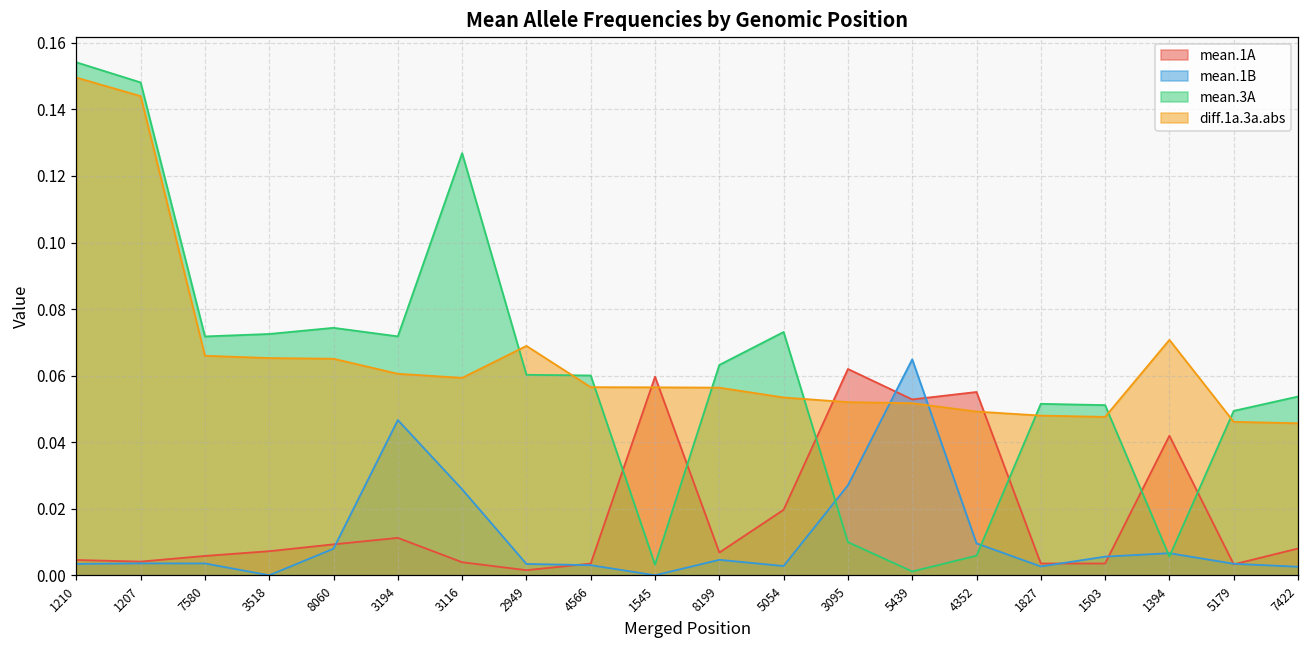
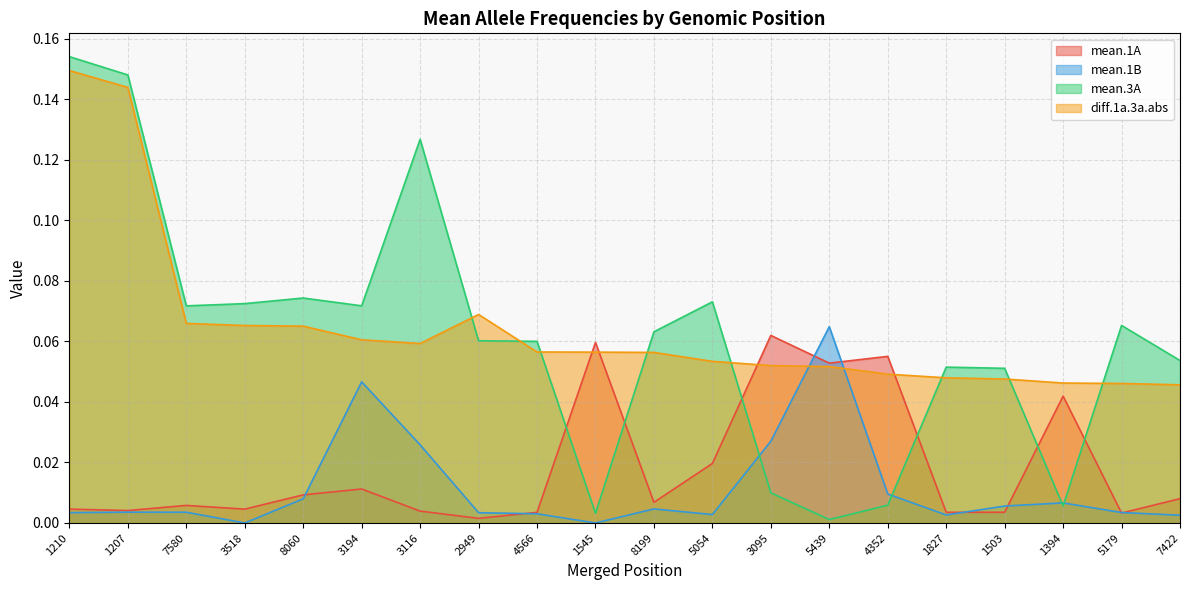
  {
    "mean.1A": {
      "1210": 0.005,
      "7580": 0.006,
-     "3518": 0.007,
+     "3518": 0.005,
      "8060": 0.009,
      "3194": 0.011,
      "3116": 0.004,
      "2949": 0.002,
      "1545": 0.060,
      "8199": 0.007,
      "5054": 0.020,
      "3095": 0.062,
      "5439": 0.053,
      "4352": 0.055,
      "1827": 0.004,
      "1503": 0.004,
      "1394": 0.042,
      "7422": 0.008
    },
    "mean.1B": {
      "1210": 0.003,
      "7580": 0.004,
      "3518": 0.000,
      "8060": 0.008,
      "3194": 0.047,
      "3116": 0.026,
      "2949": 0.003,
      "1545": 0.000,
      "8199": 0.005,
      "5054": 0.003,
      "3095": 0.027,
      "5439": 0.065,
      "4352": 0.010,
      "1827": 0.003,
      "1503": 0.006,
      "1394": 0.007,
      "7422": 0.003
    },
    "mean.3A": {
      "1210": 0.154,
      "1207": 0.148,
      "7580": 0.072,
      "3518": 0.073,
      "8060": 0.074,
      "3194": 0.072,
      "3116": 0.127,
      "2949": 0.060,
      "4566": 0.060,
      "1545": 0.003,
      "8199": 0.063,
      "5054": 0.073,
      "3095": 0.010,
      "5439": 0.001,
      "4352": 0.006,
      "1827": 0.052,
      "1503": 0.051,
      "1394": 0.006,
-     "5179": 0.049,
+     "5179": 0.065,
      "7422": 0.054
    },
    "diff.1a.3a.abs": {
      "1210": 0.150,
      "1207": 0.144,
      "7580": 0.066,
      "3518": 0.065,
      "8060": 0.065,
      "3194": 0.061,
      "3116": 0.059,
      "2949": 0.069,
      "4566": 0.057,
      "1545": 0.056,
      "8199": 0.056,
      "5054": 0.053,
      "3095": 0.052,
      "5439": 0.052,
      "4352": 0.049,
      "1827": 0.048,
      "1503": 0.048,
-     "1394": 0.071,
+     "1394": 0.046,
      "5179": 0.046,
      "7422": 0.046
    }
  }
